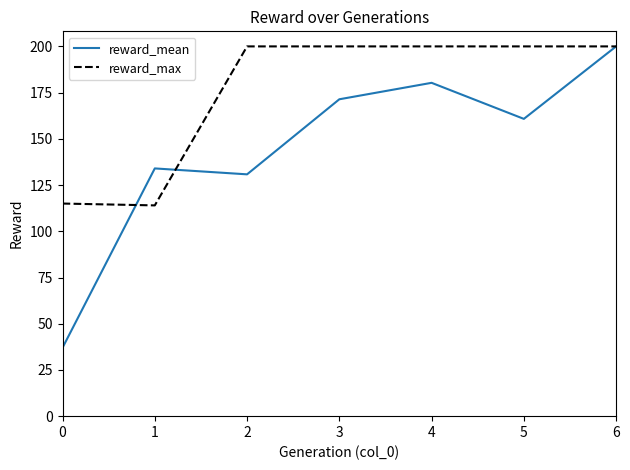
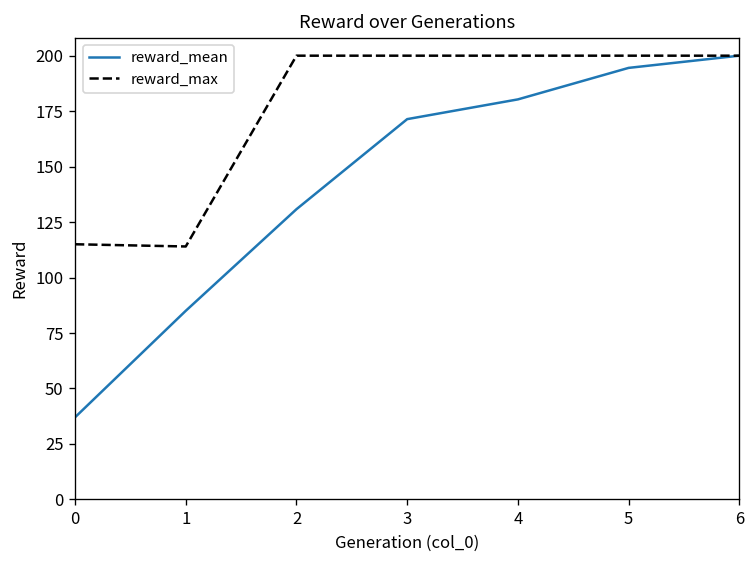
  {
    "reward_mean": {
      "0": 37,
-     "1": 134,
+     "1": 85,
      "2": 131,
      "3": 171,
      "4": 180,
-     "5": 161
+     "5": 195
    },
    "reward_max": {
      "0": 115,
      "1": 114,
      "2": 200,
      "3": 200,
      "4": 200,
      "5": 200
    }
  }
